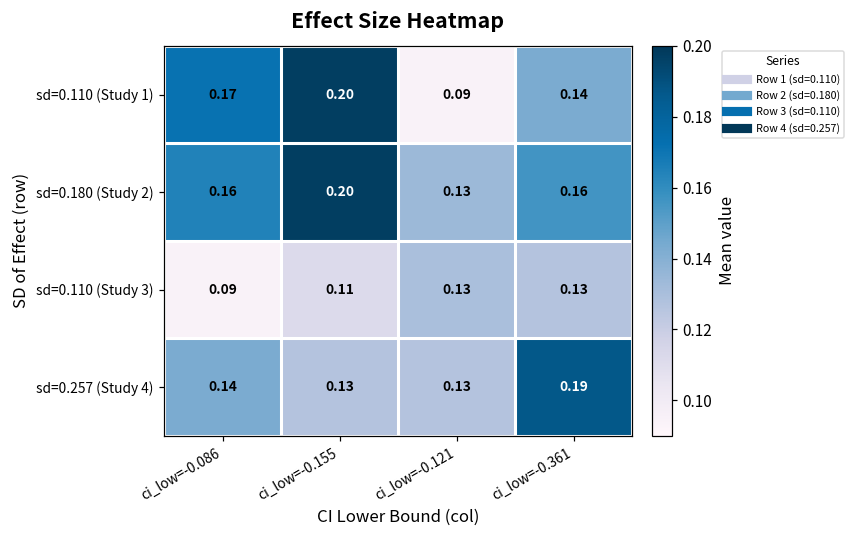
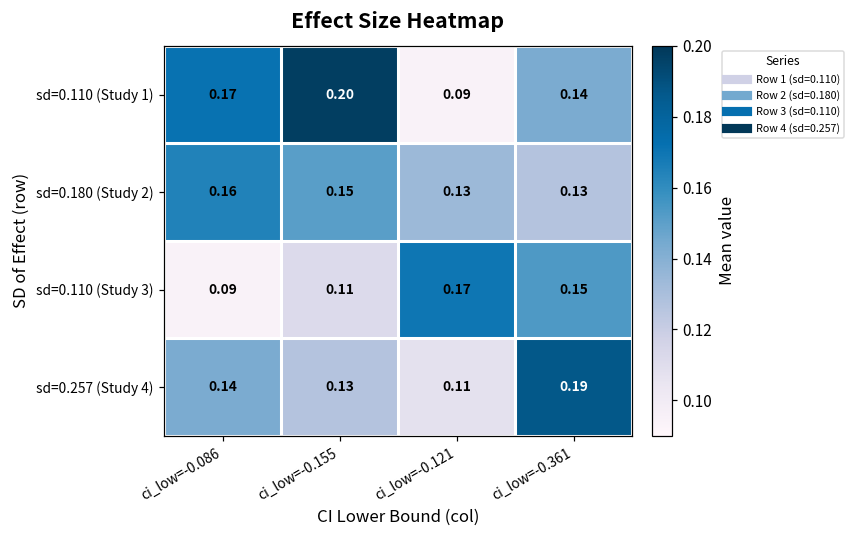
  {
    "sd=0.110 (Study 1)": {
      "ci_low=-0.086": 0.17,
      "ci_low=-0.155": 0.20,
      "ci_low=-0.121": 0.09,
      "ci_low=-0.361": 0.14
    },
    "sd=0.180 (Study 2)": {
      "ci_low=-0.086": 0.16,
-     "ci_low=-0.155": 0.20,
+     "ci_low=-0.155": 0.15,
      "ci_low=-0.121": 0.13,
-     "ci_low=-0.361": 0.16
+     "ci_low=-0.361": 0.13
    },
    "sd=0.110 (Study 3)": {
      "ci_low=-0.086": 0.09,
      "ci_low=-0.155": 0.11,
-     "ci_low=-0.121": 0.13,
-     "ci_low=-0.361": 0.13
+     "ci_low=-0.121": 0.17,
+     "ci_low=-0.361": 0.15
    },
    "sd=0.257 (Study 4)": {
      "ci_low=-0.086": 0.14,
      "ci_low=-0.155": 0.13,
-     "ci_low=-0.121": 0.13,
+     "ci_low=-0.121": 0.11,
      "ci_low=-0.361": 0.19
    }
  }
